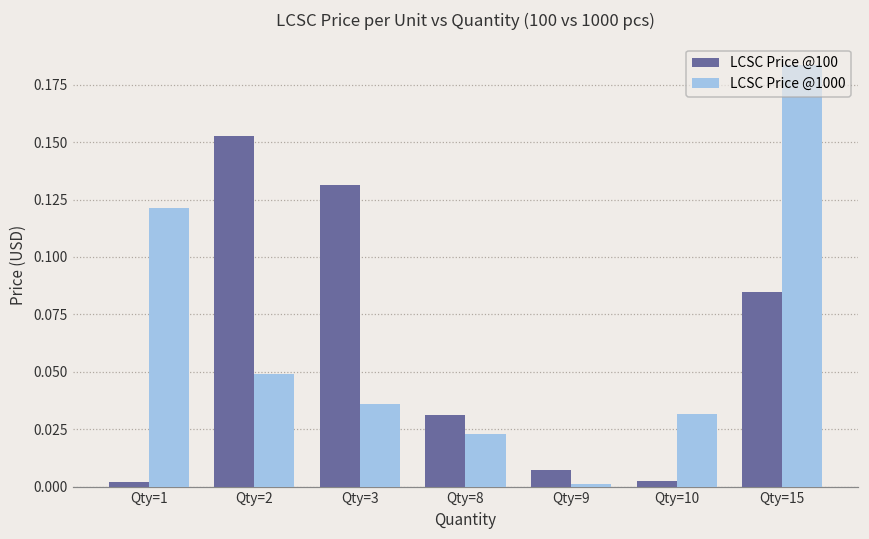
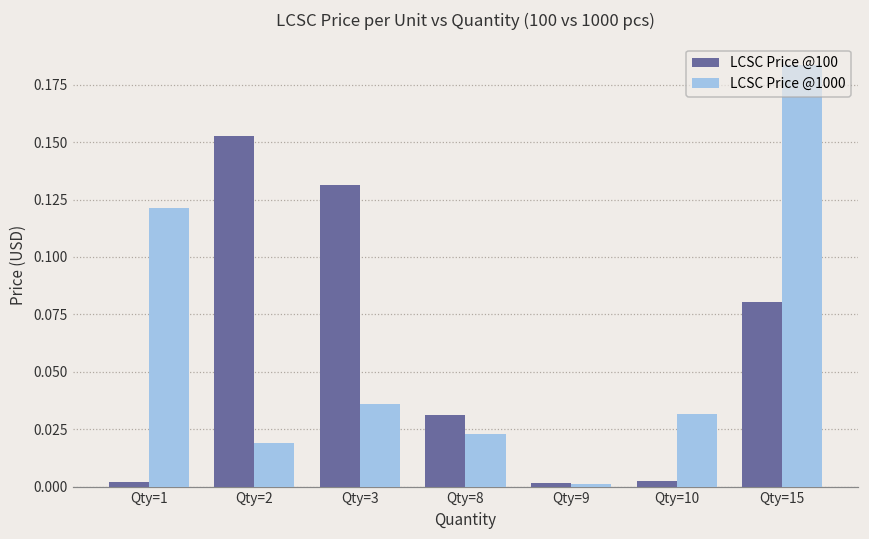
  {
    "LCSC Price @100": {
      "Qty=1": 0.002,
      "Qty=2": 0.153,
      "Qty=3": 0.131,
      "Qty=8": 0.031,
-     "Qty=9": 0.007,
+     "Qty=9": 0.001,
      "Qty=10": 0.002,
-     "Qty=15": 0.085
+     "Qty=15": 0.080
    },
    "LCSC Price @1000": {
      "Qty=1": 0.121,
-     "Qty=2": 0.049,
+     "Qty=2": 0.019,
      "Qty=3": 0.036,
      "Qty=8": 0.023,
      "Qty=10": 0.032
    }
  }
